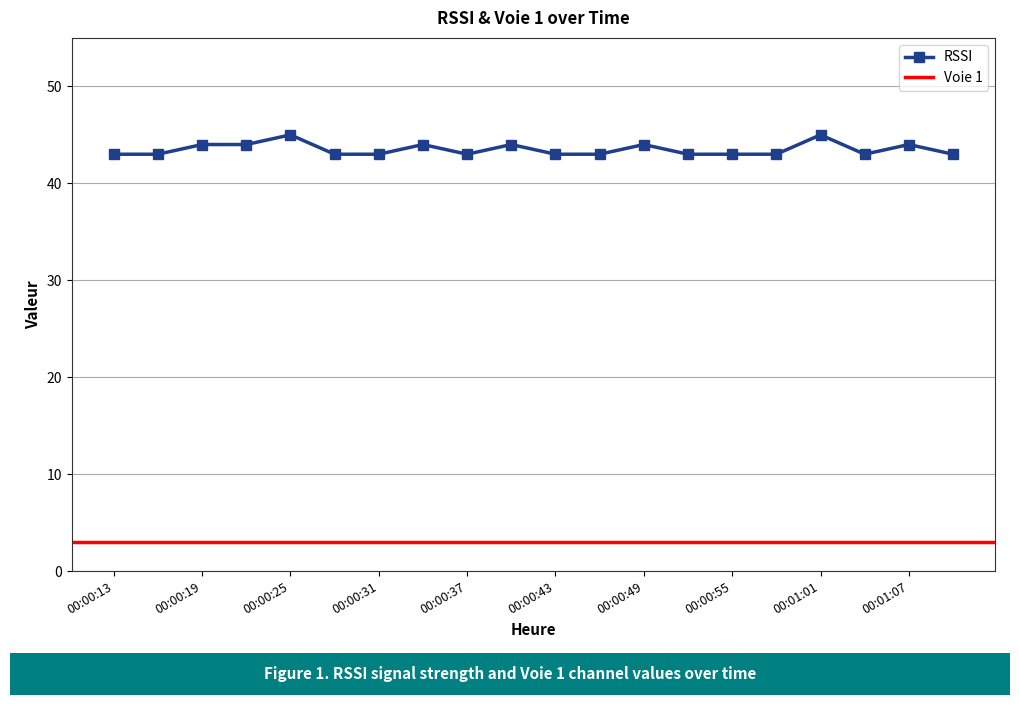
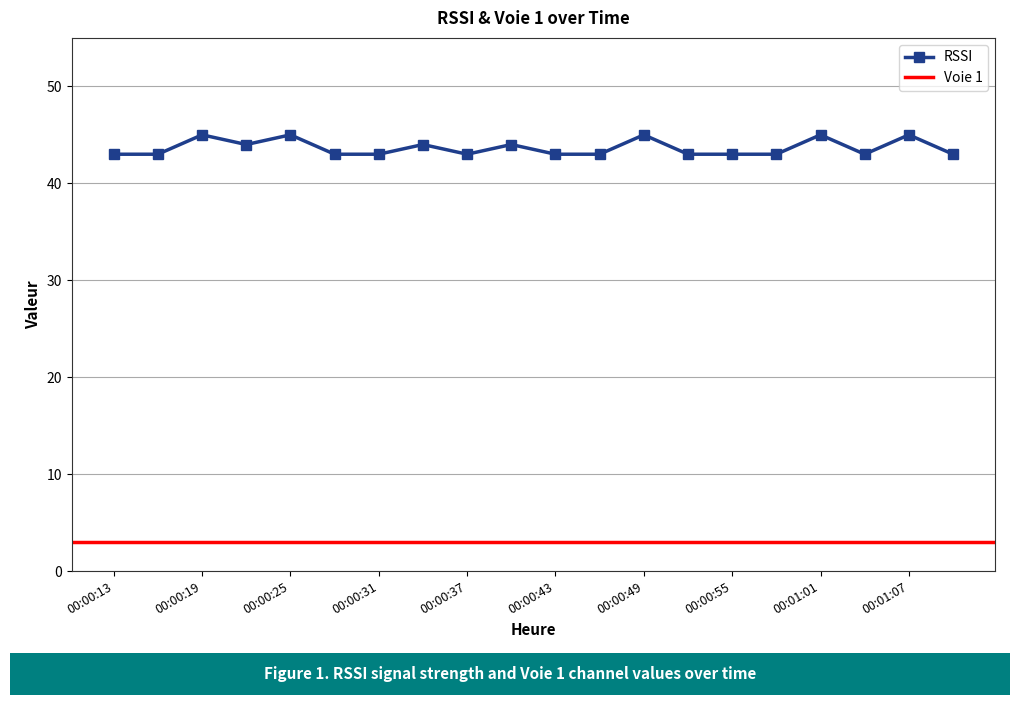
  {
    "00:00:13": 43,
-   "00:00:19": 44,
+   "00:00:19": 45,
    "00:00:25": 45,
    "00:00:31": 43,
    "00:00:37": 43,
    "00:00:43": 43,
-   "00:00:49": 44,
+   "00:00:49": 45,
    "00:00:55": 43,
    "00:01:01": 45,
-   "00:01:07": 44
+   "00:01:07": 45
  }
